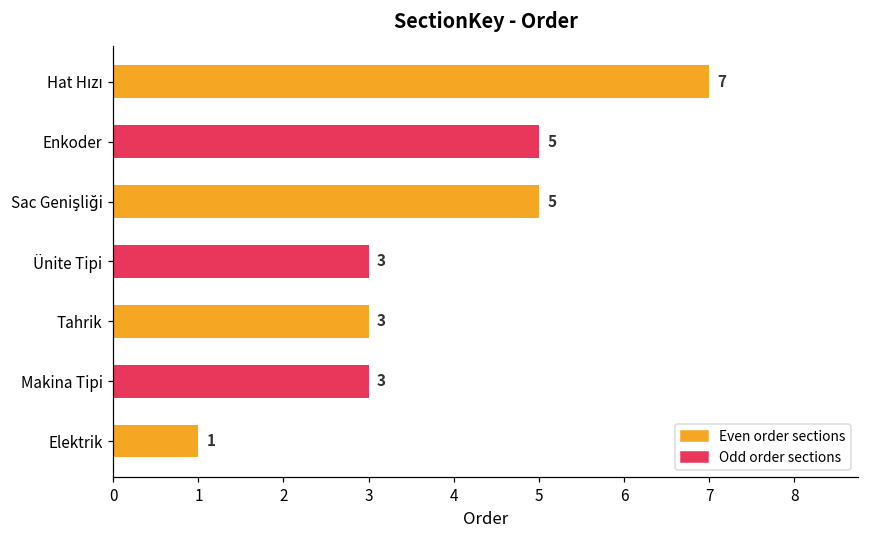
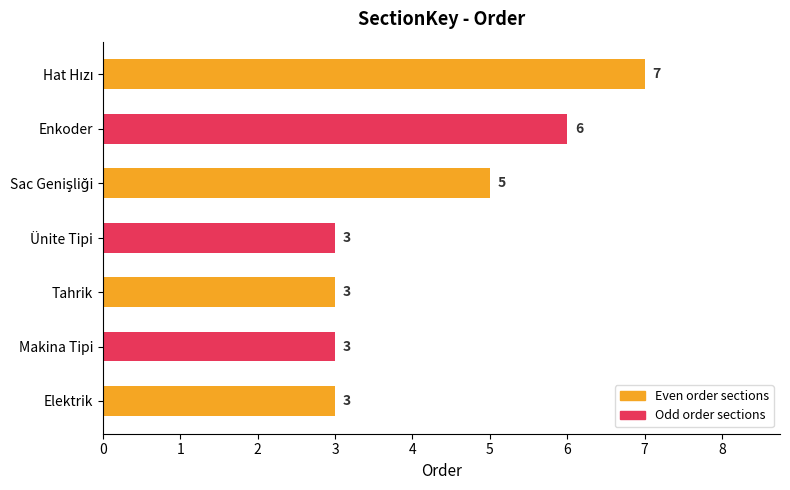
  {
    "Hat Hızı": 7,
-   "Enkoder": 5,
+   "Enkoder": 6,
    "Sac Genişliği": 5,
    "Ünite Tipi": 3,
    "Tahrik": 3,
    "Makina Tipi": 3,
-   "Elektrik": 1
+   "Elektrik": 3
  }
